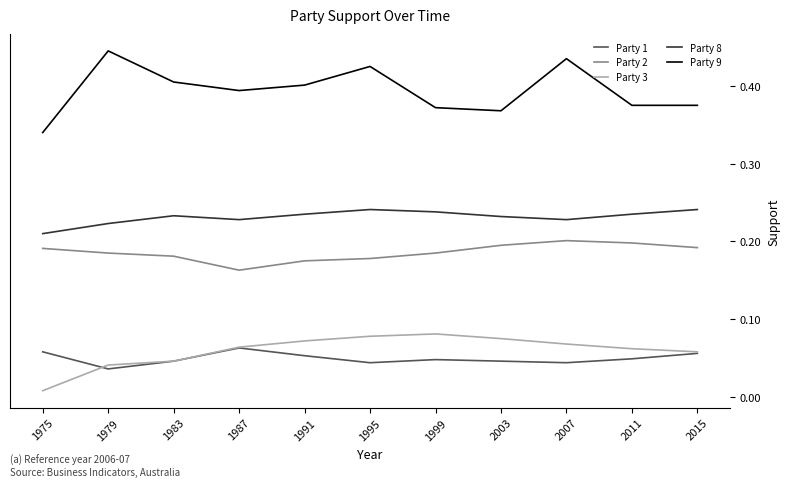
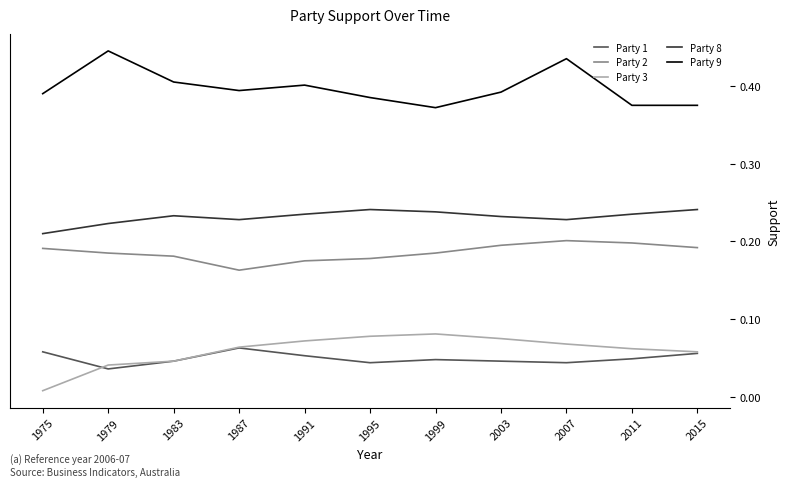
  {
    "Party 9": {
-     "1975": 0.34,
+     "1975": 0.39,
      "1979": 0.45,
      "1983": 0.41,
      "1987": 0.39,
      "1991": 0.40,
-     "1995": 0.43,
+     "1995": 0.39,
      "1999": 0.37,
-     "2003": 0.37,
+     "2003": 0.39,
      "2007": 0.44,
      "2011": 0.38,
      "2015": 0.38
    }
  }
